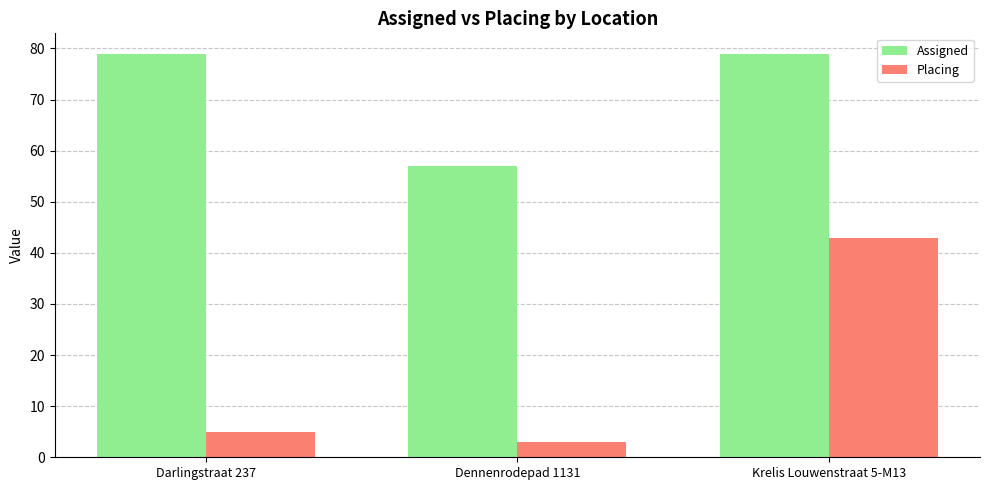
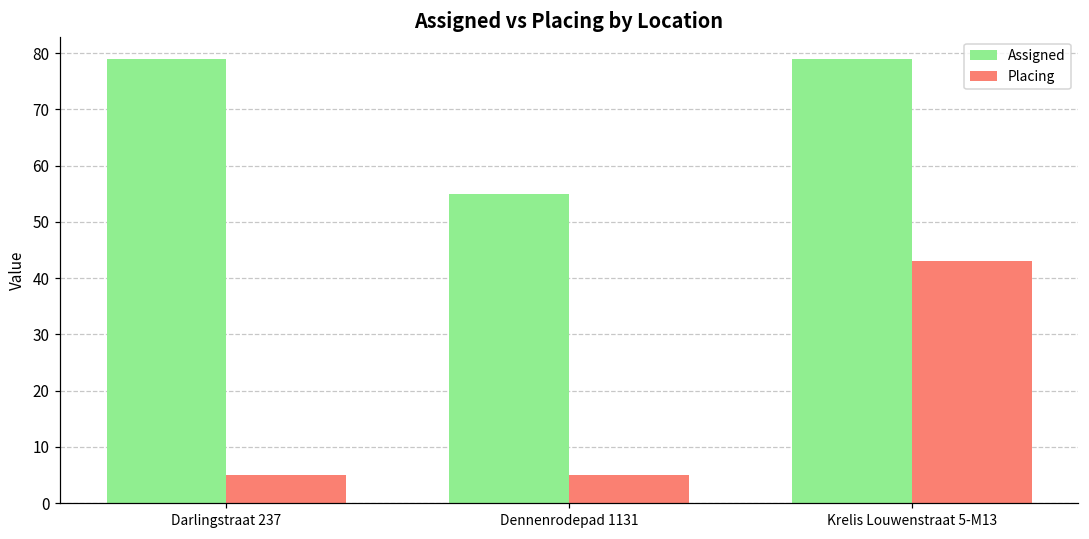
  {
    "Assigned": {
      "Darlingstraat 237": 79,
-     "Dennenrodepad 1131": 57,
+     "Dennenrodepad 1131": 55,
      "Krelis Louwenstraat 5-M13": 79
    },
    "Placing": {
      "Darlingstraat 237": 5,
-     "Dennenrodepad 1131": 3,
+     "Dennenrodepad 1131": 5,
      "Krelis Louwenstraat 5-M13": 43
    }
  }
